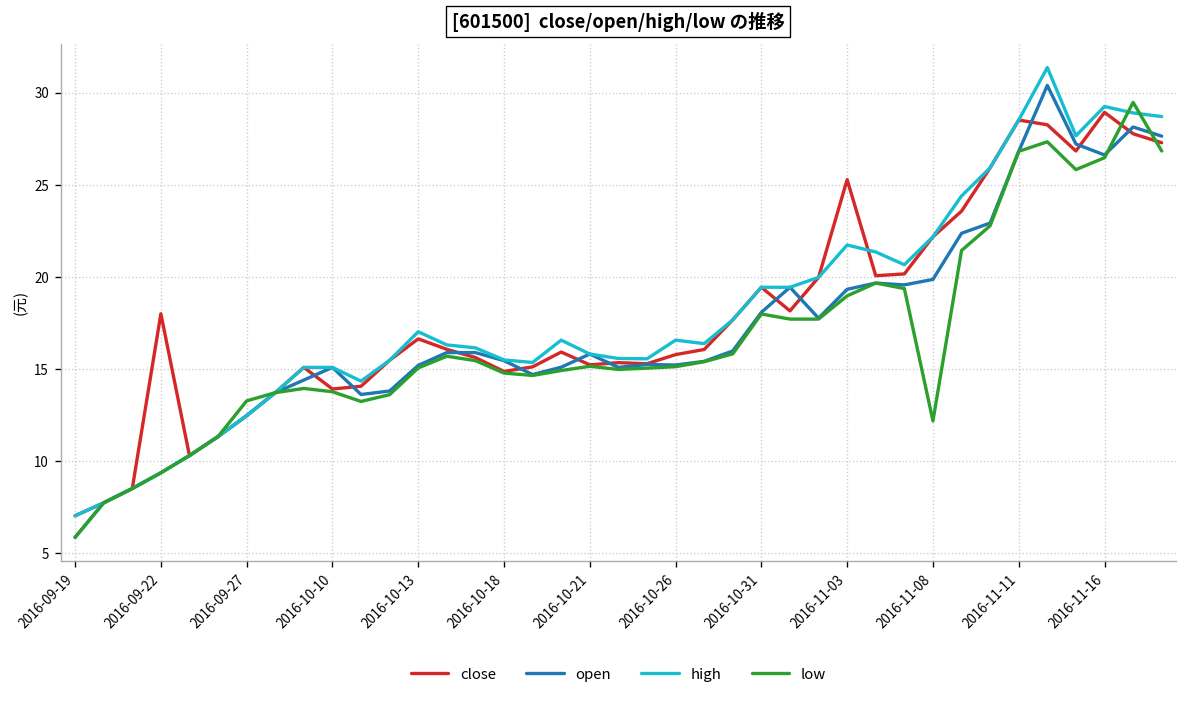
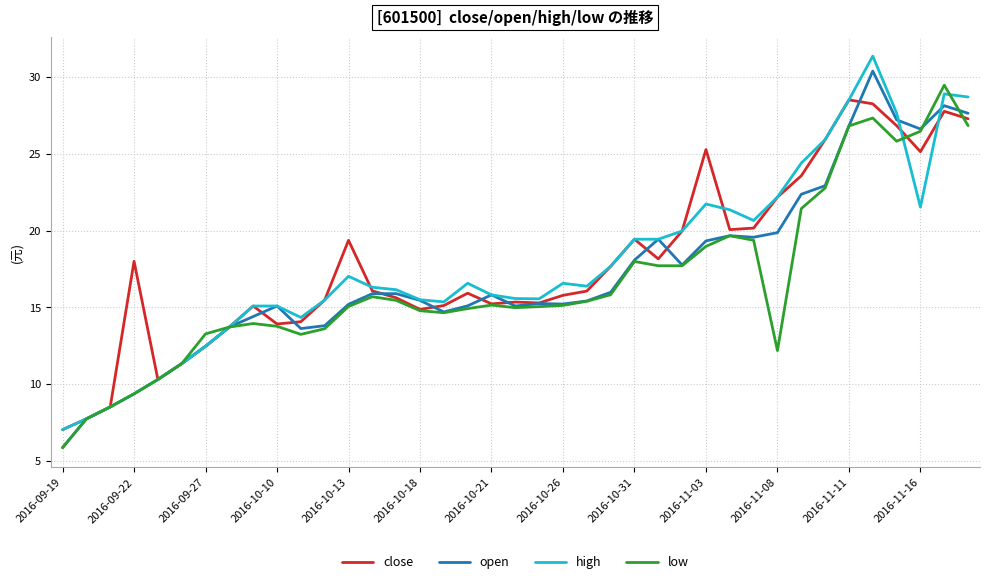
  {
    "close": {
      "2016-09-22": 18.0,
-     "2016-10-13": 16.6,
+     "2016-10-13": 19.4,
      "2016-10-26": 15.8,
      "2016-11-03": 25.3,
-     "2016-11-16": 28.9
+     "2016-11-16": 25.1
    },
    "open": {
      "2016-11-03": 19.3,
      "2016-11-08": 19.9
    },
    "high": {
      "2016-10-13": 17.0,
      "2016-10-26": 16.6,
      "2016-11-03": 21.7,
-     "2016-11-16": 29.3
+     "2016-11-16": 21.5
    },
    "low": {
      "2016-09-27": 13.3,
      "2016-11-03": 19.0,
      "2016-11-08": 12.2
    }
  }
